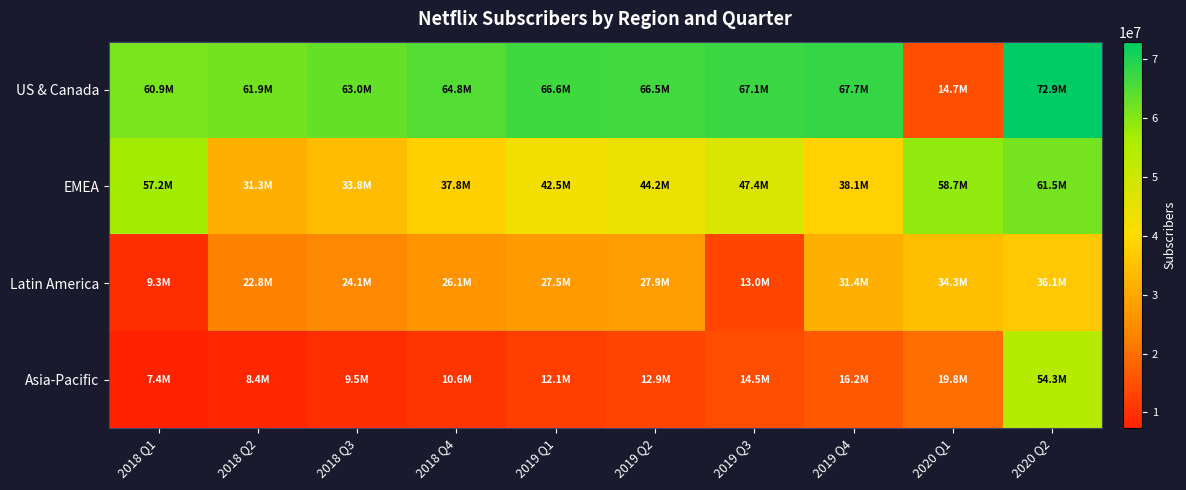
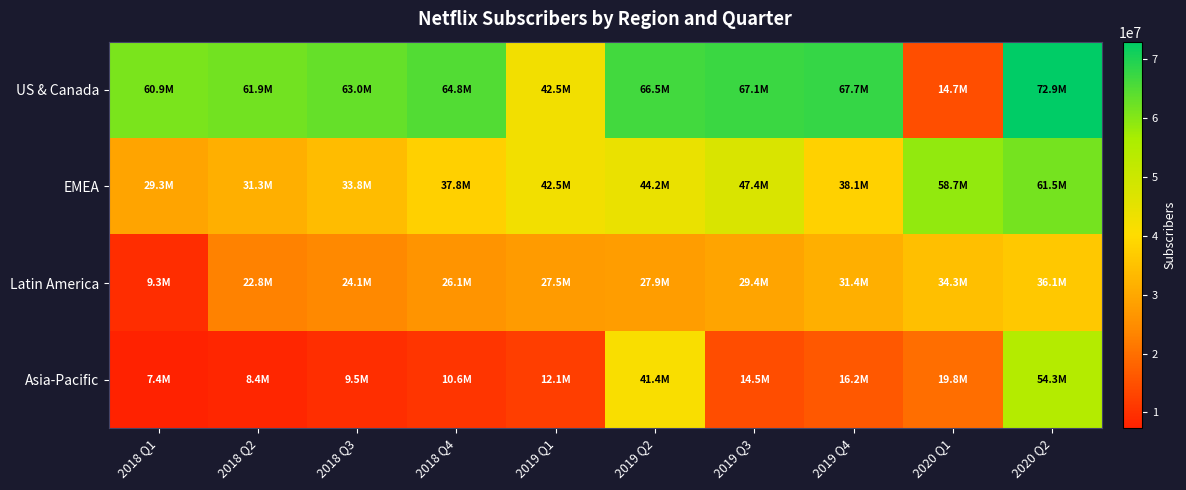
  {
    "US & Canada": {
      "2018 Q1": "60.9M",
      "2018 Q2": "61.9M",
      "2018 Q3": "63.0M",
      "2018 Q4": "64.8M",
-     "2019 Q1": "66.6M",
+     "2019 Q1": "42.5M",
      "2019 Q2": "66.5M",
      "2019 Q3": "67.1M",
      "2019 Q4": "67.7M",
      "2020 Q1": "14.7M",
      "2020 Q2": "72.9M"
    },
    "EMEA": {
-     "2018 Q1": "57.2M",
+     "2018 Q1": "29.3M",
      "2018 Q2": "31.3M",
      "2018 Q3": "33.8M",
      "2018 Q4": "37.8M",
      "2019 Q1": "42.5M",
      "2019 Q2": "44.2M",
      "2019 Q3": "47.4M",
      "2019 Q4": "38.1M",
      "2020 Q1": "58.7M",
      "2020 Q2": "61.5M"
    },
    "Latin America": {
      "2018 Q1": "9.3M",
      "2018 Q2": "22.8M",
      "2018 Q3": "24.1M",
      "2018 Q4": "26.1M",
      "2019 Q1": "27.5M",
      "2019 Q2": "27.9M",
-     "2019 Q3": "13.0M",
+     "2019 Q3": "29.4M",
      "2019 Q4": "31.4M",
      "2020 Q1": "34.3M",
      "2020 Q2": "36.1M"
    },
    "Asia-Pacific": {
      "2018 Q1": "7.4M",
      "2018 Q2": "8.4M",
      "2018 Q3": "9.5M",
      "2018 Q4": "10.6M",
      "2019 Q1": "12.1M",
-     "2019 Q2": "12.9M",
+     "2019 Q2": "41.4M",
      "2019 Q3": "14.5M",
      "2019 Q4": "16.2M",
      "2020 Q1": "19.8M",
      "2020 Q2": "54.3M"
    }
  }
